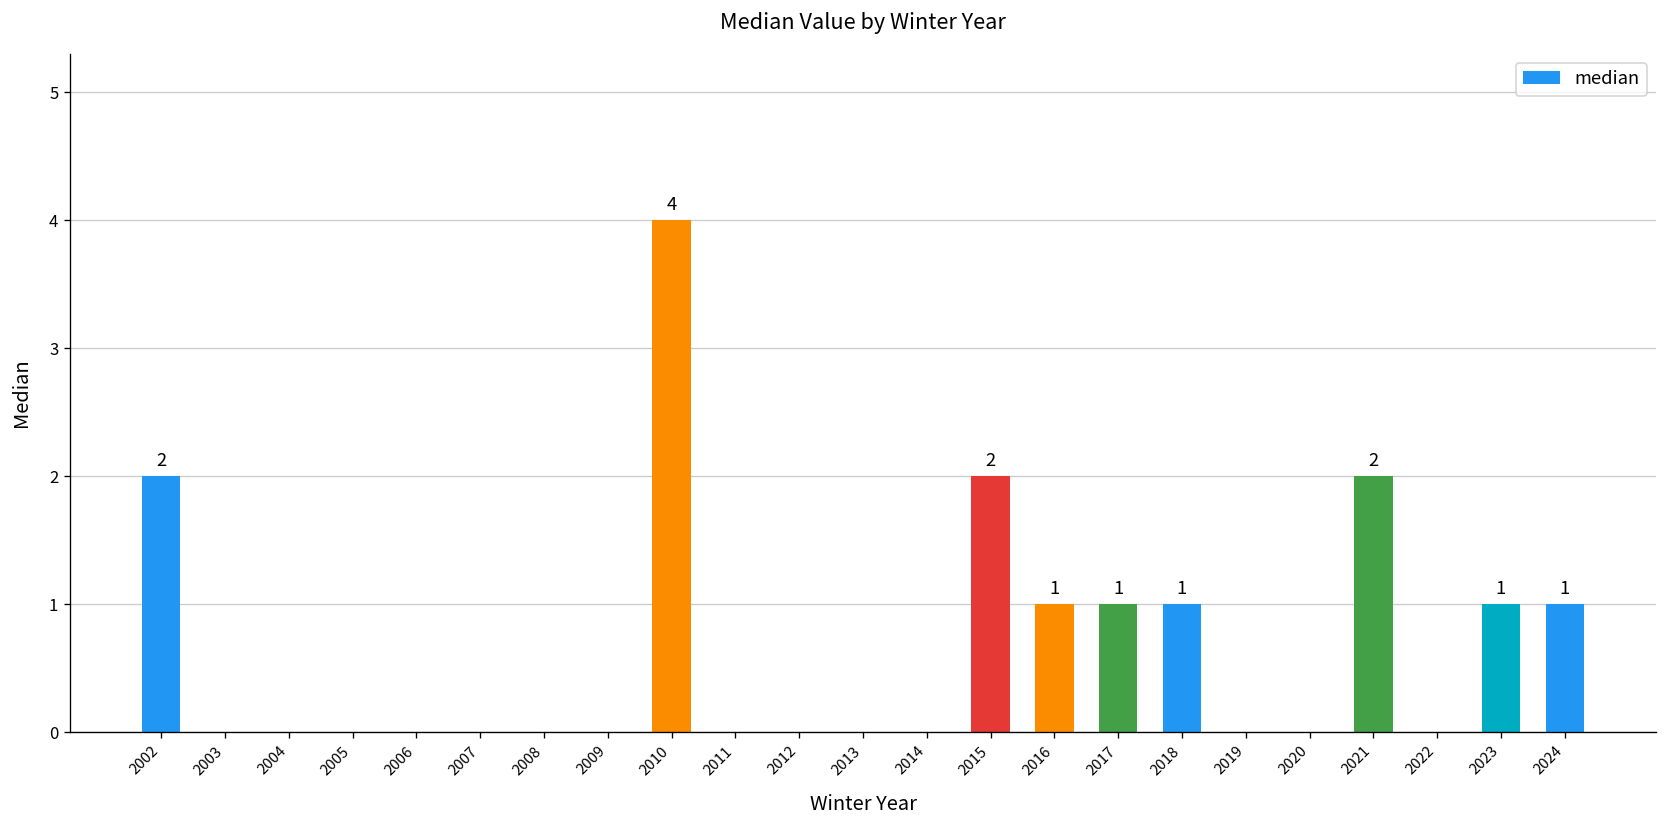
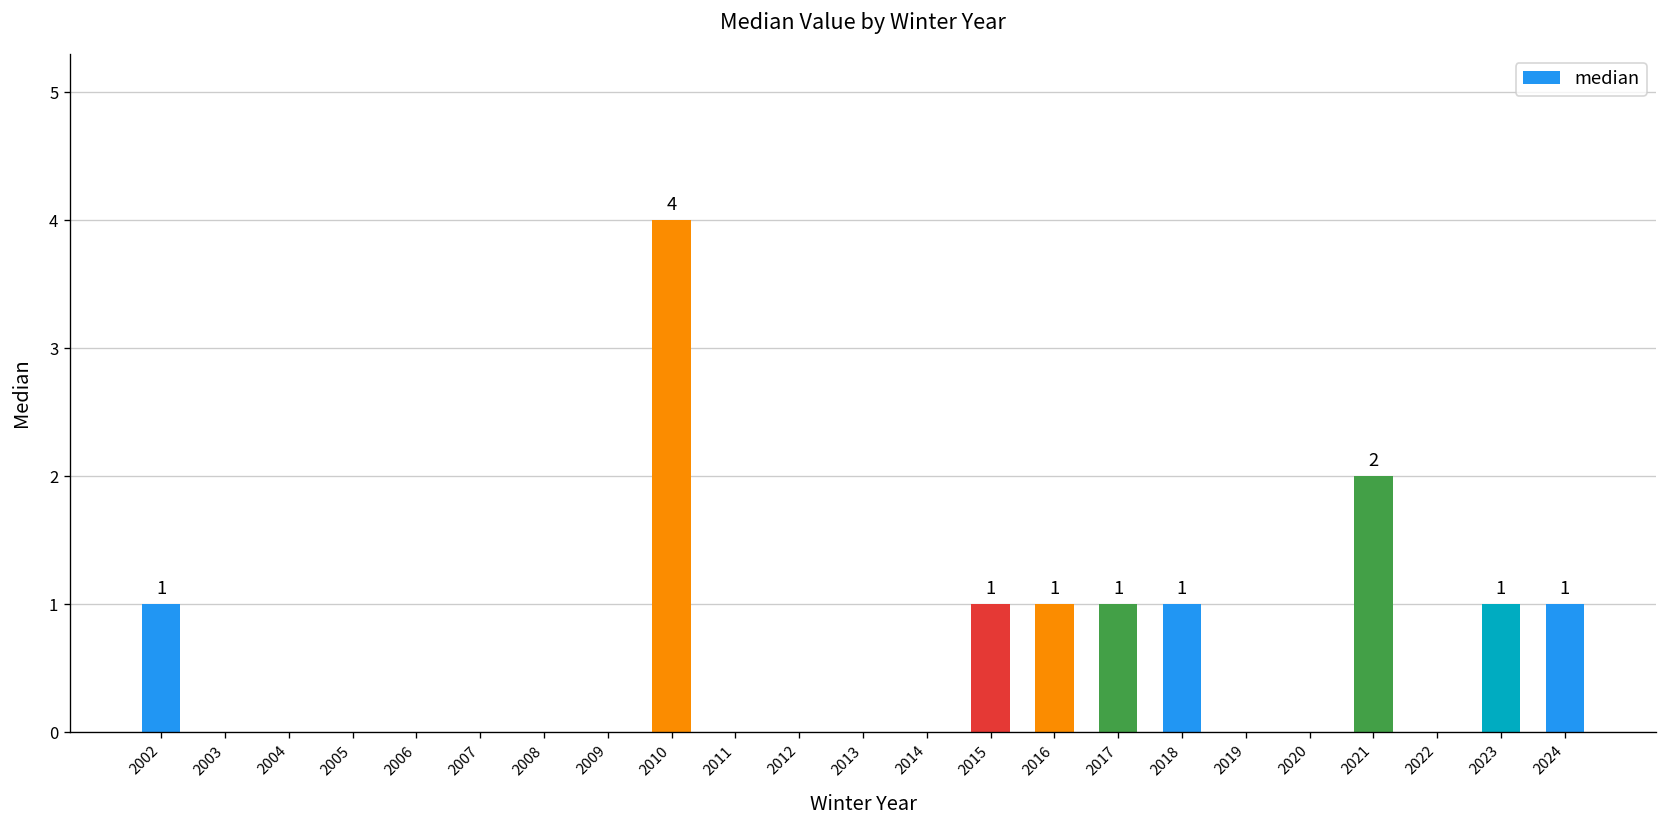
  {
-   "2002": 2,
+   "2002": 1,
    "2010": 4,
-   "2015": 2,
+   "2015": 1,
    "2016": 1,
    "2017": 1,
    "2018": 1,
    "2021": 2,
    "2023": 1,
    "2024": 1
  }
